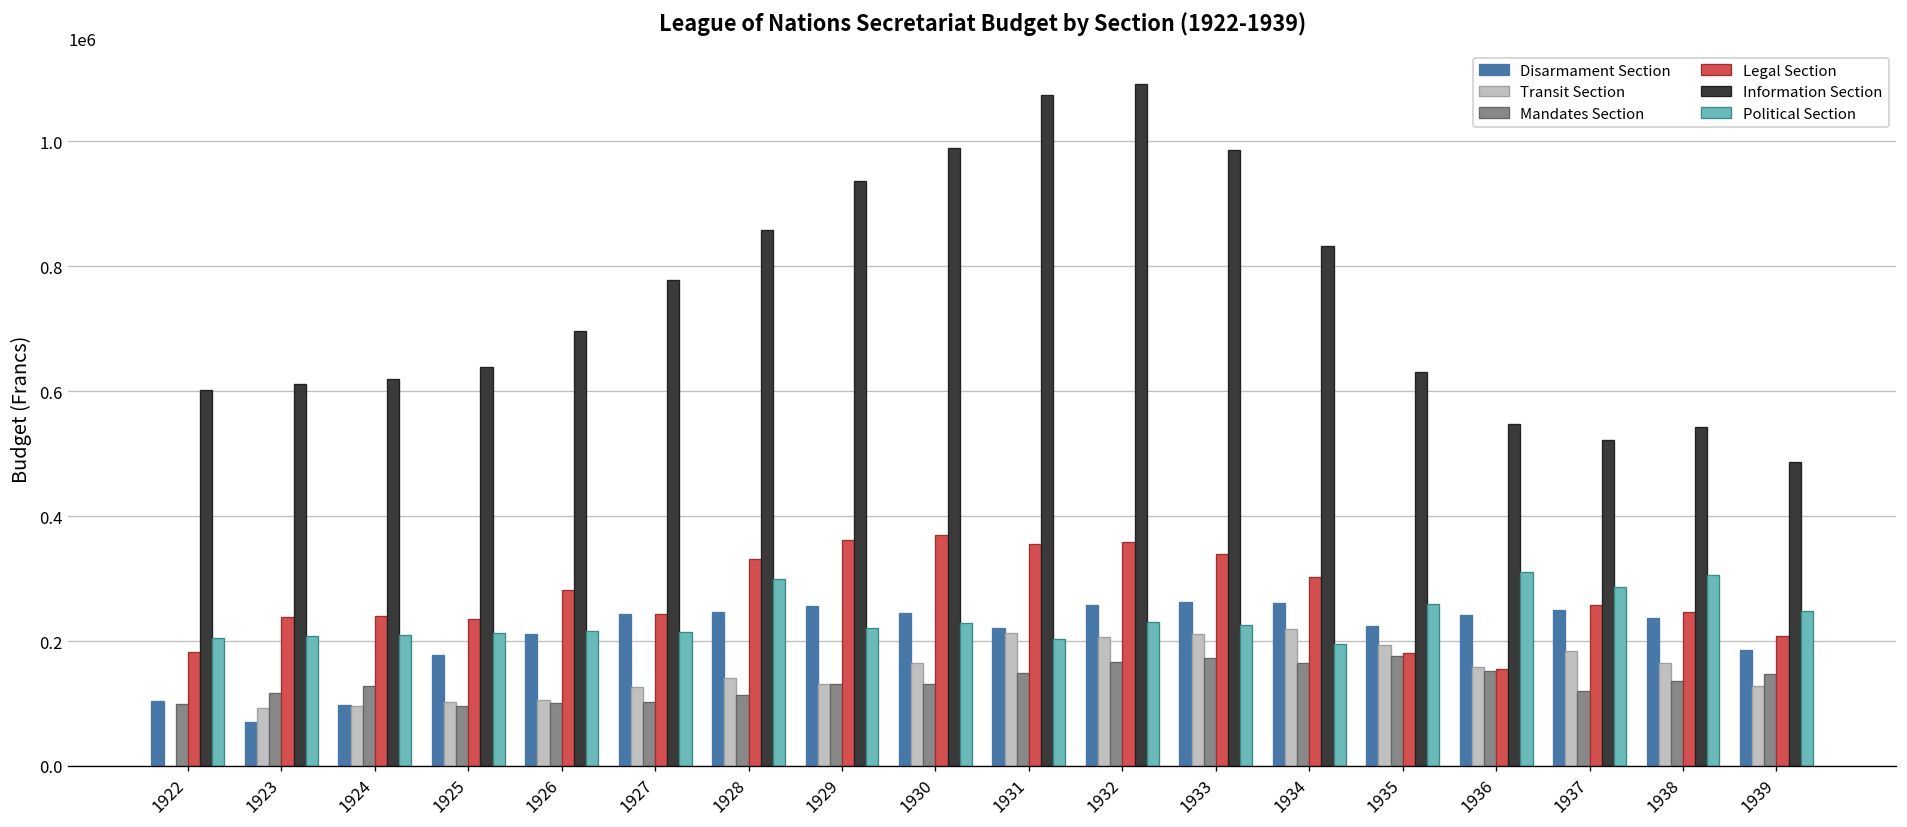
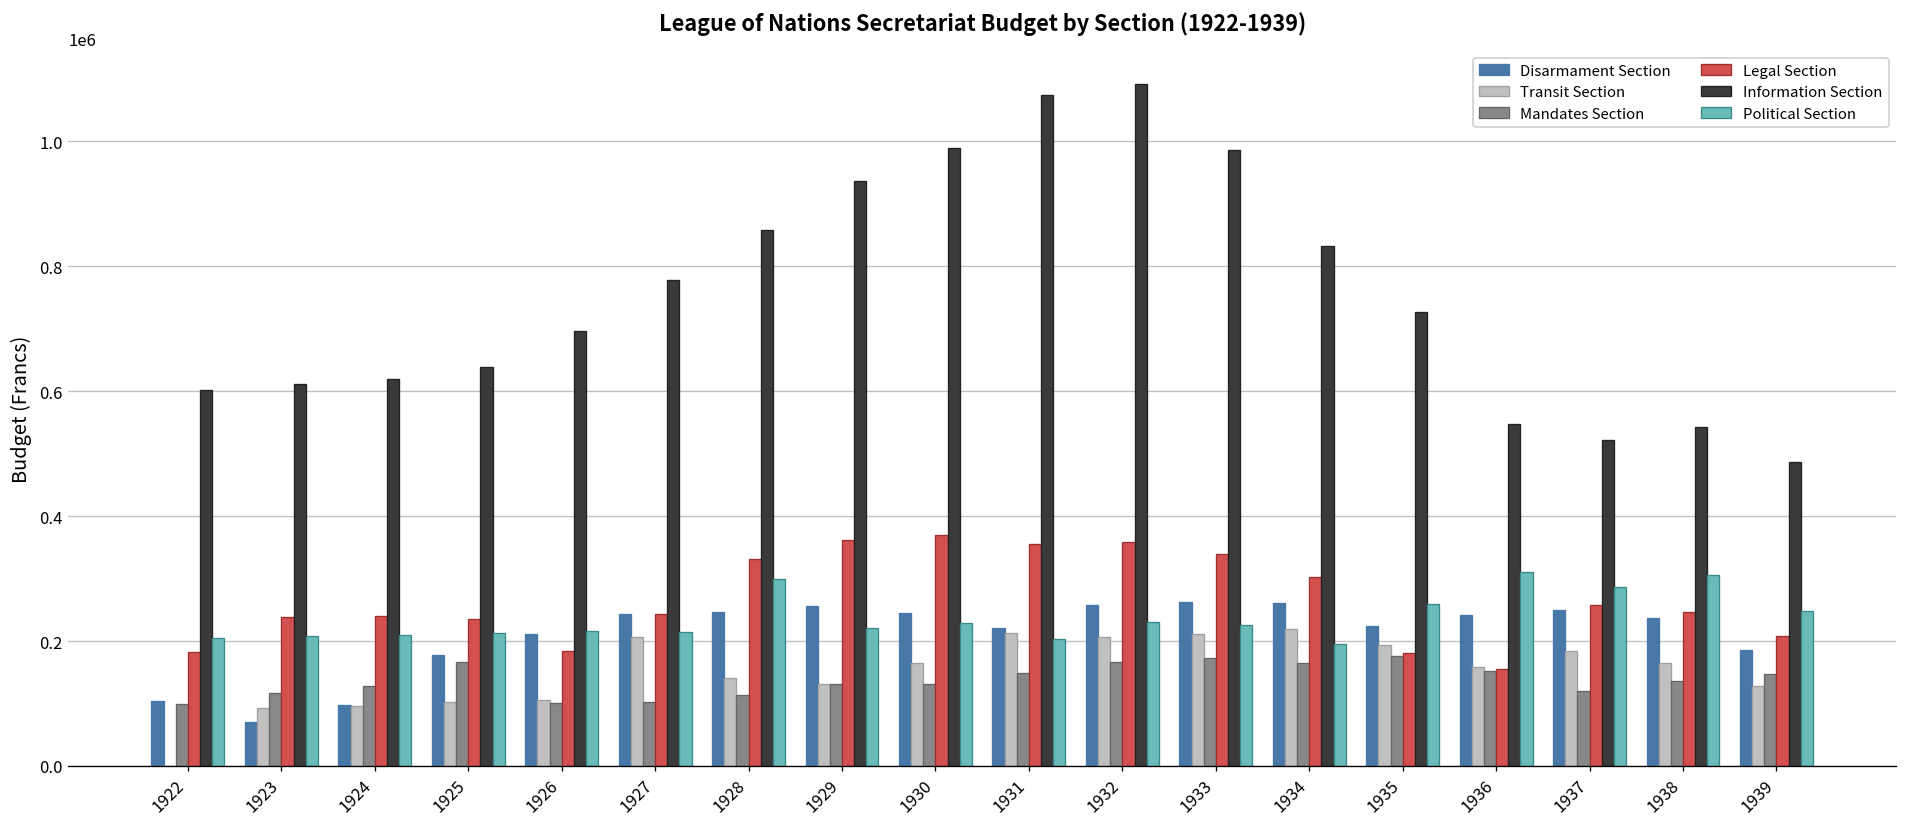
  {
    "Disarmament Section": {
      "1922": 100000,
      "1923": 70000,
      "1924": 100000,
      "1925": 180000,
      "1926": 210000,
      "1927": 240000,
      "1928": 250000,
      "1929": 260000,
      "1930": 250000,
      "1931": 220000,
      "1932": 260000,
      "1933": 260000,
      "1934": 260000,
      "1935": 220000,
      "1936": 240000,
      "1937": 250000,
      "1938": 240000,
      "1939": 190000
    },
    "Transit Section": {
      "1922": 0,
      "1923": 90000,
      "1924": 100000,
      "1925": 100000,
      "1926": 110000,
-     "1927": 130000,
+     "1927": 210000,
      "1928": 140000,
      "1929": 130000,
      "1930": 160000,
      "1931": 210000,
      "1932": 210000,
      "1933": 210000,
      "1934": 220000,
      "1935": 190000,
      "1936": 160000,
      "1937": 180000,
      "1938": 170000,
      "1939": 130000
    },
    "Mandates Section": {
      "1922": 100000,
      "1923": 120000,
      "1924": 130000,
-     "1925": 100000,
+     "1925": 170000,
      "1926": 100000,
      "1927": 100000,
      "1928": 110000,
      "1929": 130000,
      "1930": 130000,
      "1931": 150000,
      "1932": 170000,
      "1933": 170000,
      "1934": 160000,
      "1935": 180000,
      "1936": 150000,
      "1937": 120000,
      "1938": 140000,
      "1939": 150000
    },
    "Legal Section": {
      "1922": 180000,
      "1923": 240000,
      "1924": 240000,
      "1925": 240000,
-     "1926": 280000,
+     "1926": 180000,
      "1927": 240000,
      "1928": 330000,
      "1929": 360000,
      "1930": 370000,
      "1931": 350000,
      "1932": 360000,
      "1933": 340000,
      "1934": 300000,
      "1935": 180000,
      "1936": 160000,
      "1937": 260000,
      "1938": 250000,
      "1939": 210000
    },
    "Information Section": {
      "1922": 600000,
      "1923": 610000,
      "1924": 620000,
      "1925": 640000,
      "1926": 700000,
      "1927": 780000,
      "1928": 860000,
      "1929": 940000,
      "1930": 990000,
      "1931": 1070000,
      "1932": 1090000,
      "1933": 990000,
      "1934": 830000,
-     "1935": 630000,
+     "1935": 730000,
      "1936": 550000,
      "1937": 520000,
      "1938": 540000,
      "1939": 490000
    },
    "Political Section": {
      "1922": 200000,
      "1923": 210000,
      "1924": 210000,
      "1925": 210000,
      "1926": 220000,
      "1927": 210000,
      "1928": 300000,
      "1929": 220000,
      "1930": 230000,
      "1931": 200000,
      "1932": 230000,
      "1933": 230000,
      "1934": 200000,
      "1935": 260000,
      "1936": 310000,
      "1937": 290000,
      "1938": 310000,
      "1939": 250000
    }
  }
